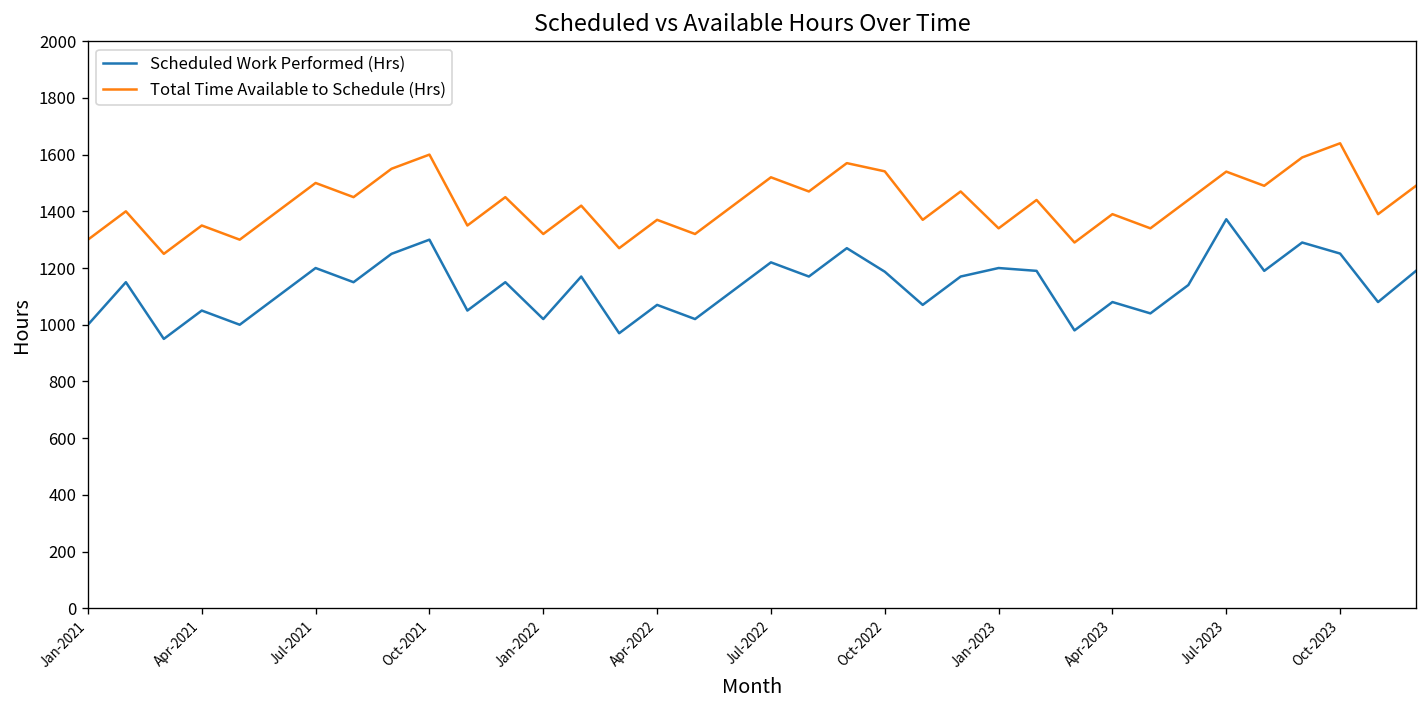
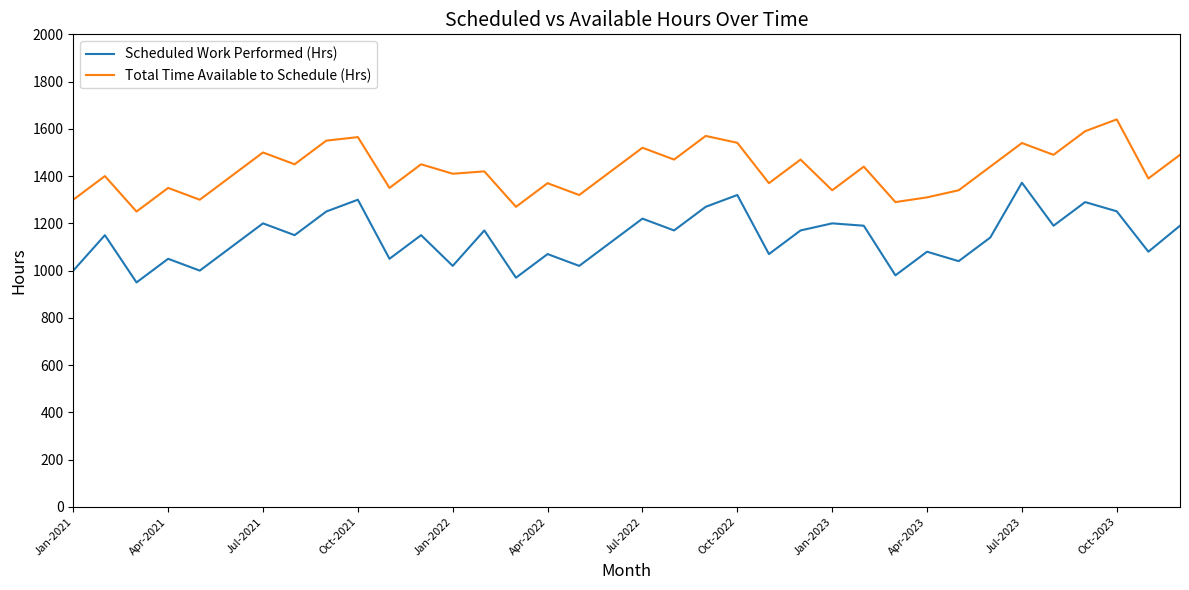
  {
    "Scheduled Work Performed (Hrs)": {
      "Jan-2021": 1000,
      "Apr-2021": 1050,
      "Jul-2021": 1200,
      "Oct-2021": 1300,
      "Jan-2022": 1020,
      "Apr-2022": 1070,
      "Jul-2022": 1220,
-     "Oct-2022": 1190,
+     "Oct-2022": 1320,
      "Jan-2023": 1200,
      "Apr-2023": 1080,
      "Jul-2023": 1370,
      "Oct-2023": 1250
    },
    "Total Time Available to Schedule (Hrs)": {
      "Jan-2021": 1300,
      "Apr-2021": 1350,
      "Jul-2021": 1500,
-     "Oct-2021": 1600,
-     "Jan-2022": 1320,
+     "Oct-2021": 1570,
+     "Jan-2022": 1410,
      "Apr-2022": 1370,
      "Jul-2022": 1520,
      "Oct-2022": 1540,
      "Jan-2023": 1340,
-     "Apr-2023": 1390,
+     "Apr-2023": 1310,
      "Jul-2023": 1540,
      "Oct-2023": 1640
    }
  }
